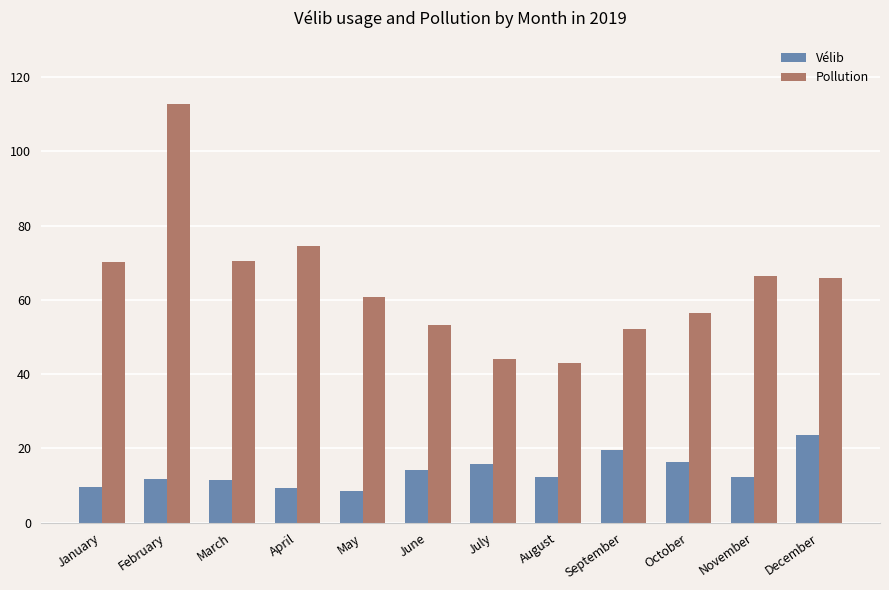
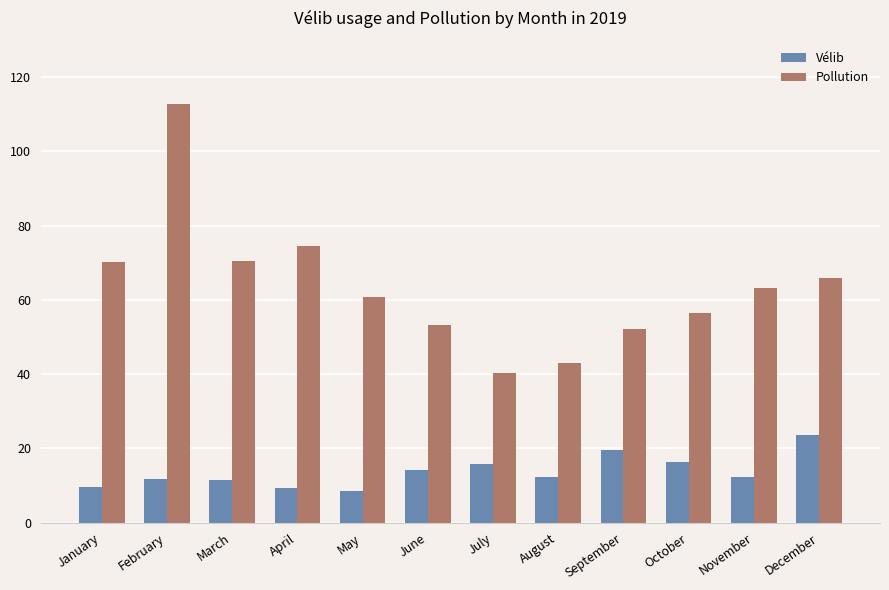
  {
    "Vélib": {
      "January": 10,
      "February": 12,
      "March": 12,
      "April": 9,
      "May": 8,
      "June": 14,
      "July": 16,
      "August": 12,
      "September": 19,
      "October": 16,
      "November": 12,
      "December": 24
    },
    "Pollution": {
      "January": 70,
      "February": 113,
      "March": 70,
      "April": 74,
      "May": 61,
      "June": 53,
-     "July": 44,
+     "July": 40,
      "August": 43,
      "September": 52,
      "October": 56,
-     "November": 66,
+     "November": 63,
      "December": 66
    }
  }
